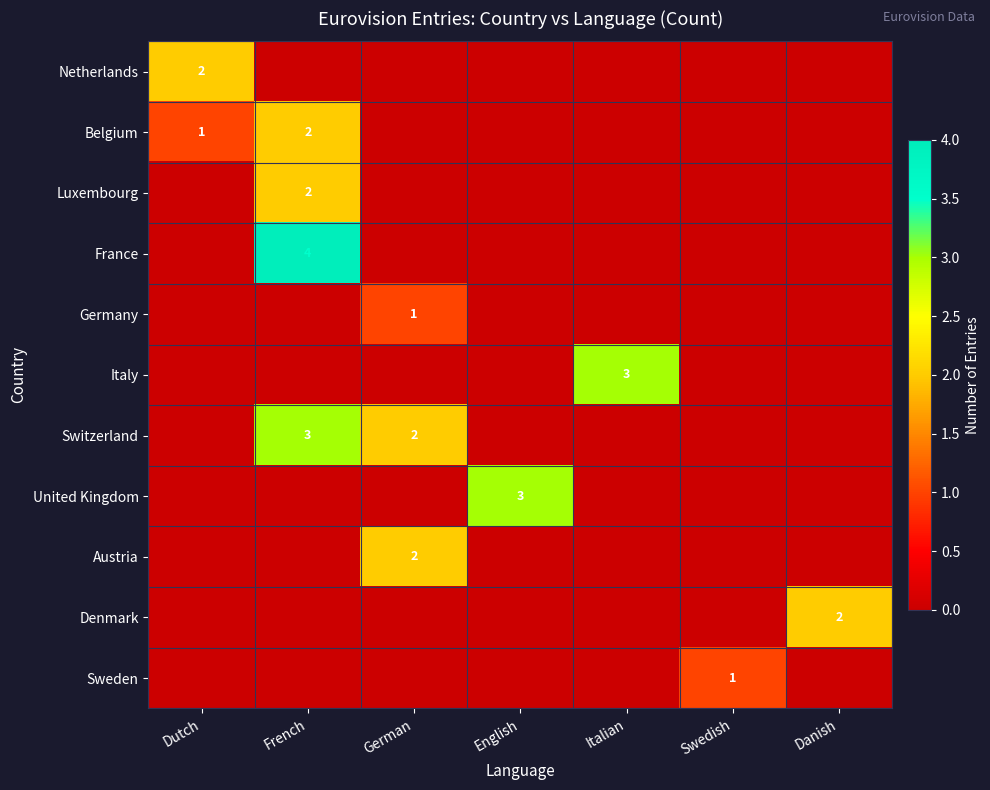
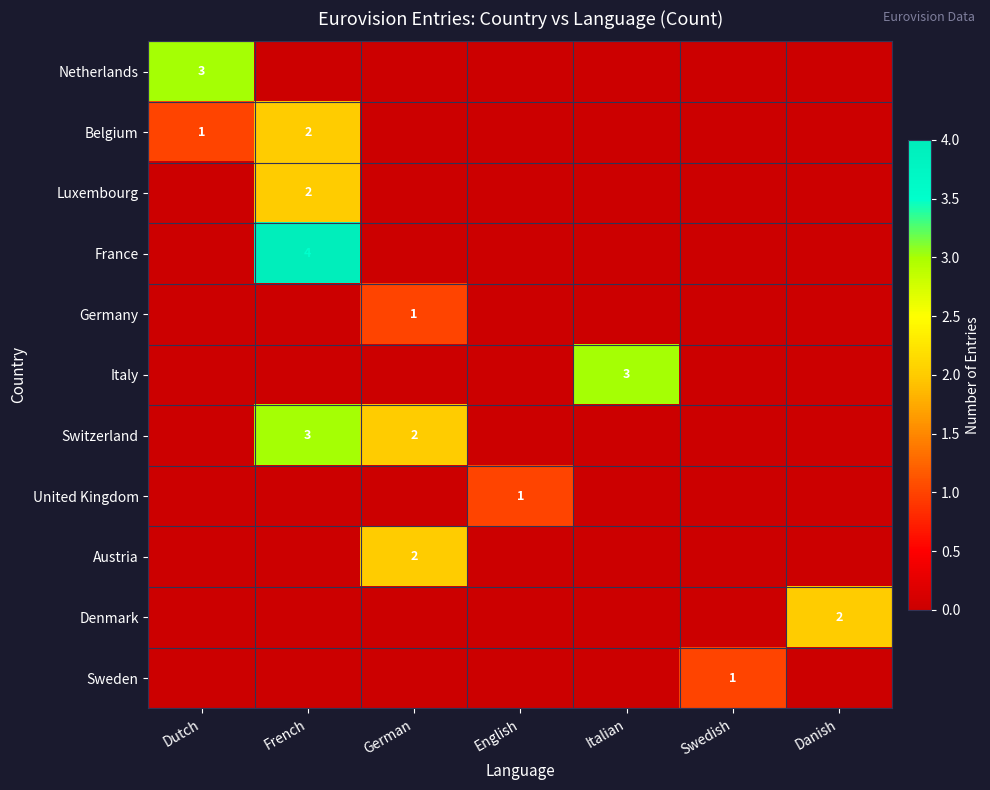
  {
    "Netherlands": {
-     "Dutch": 2
+     "Dutch": 3
    },
    "Belgium": {
      "Dutch": 1,
      "French": 2
    },
    "Luxembourg": {
      "French": 2
    },
    "Germany": {
      "German": 1
    },
    "Italy": {
      "Italian": 3
    },
    "Switzerland": {
      "French": 3,
      "German": 2
    },
    "United Kingdom": {
-     "English": 3
+     "English": 1
    },
    "Austria": {
      "German": 2
    },
    "Denmark": {
      "Danish": 2
    },
    "Sweden": {
      "Swedish": 1
    }
  }
